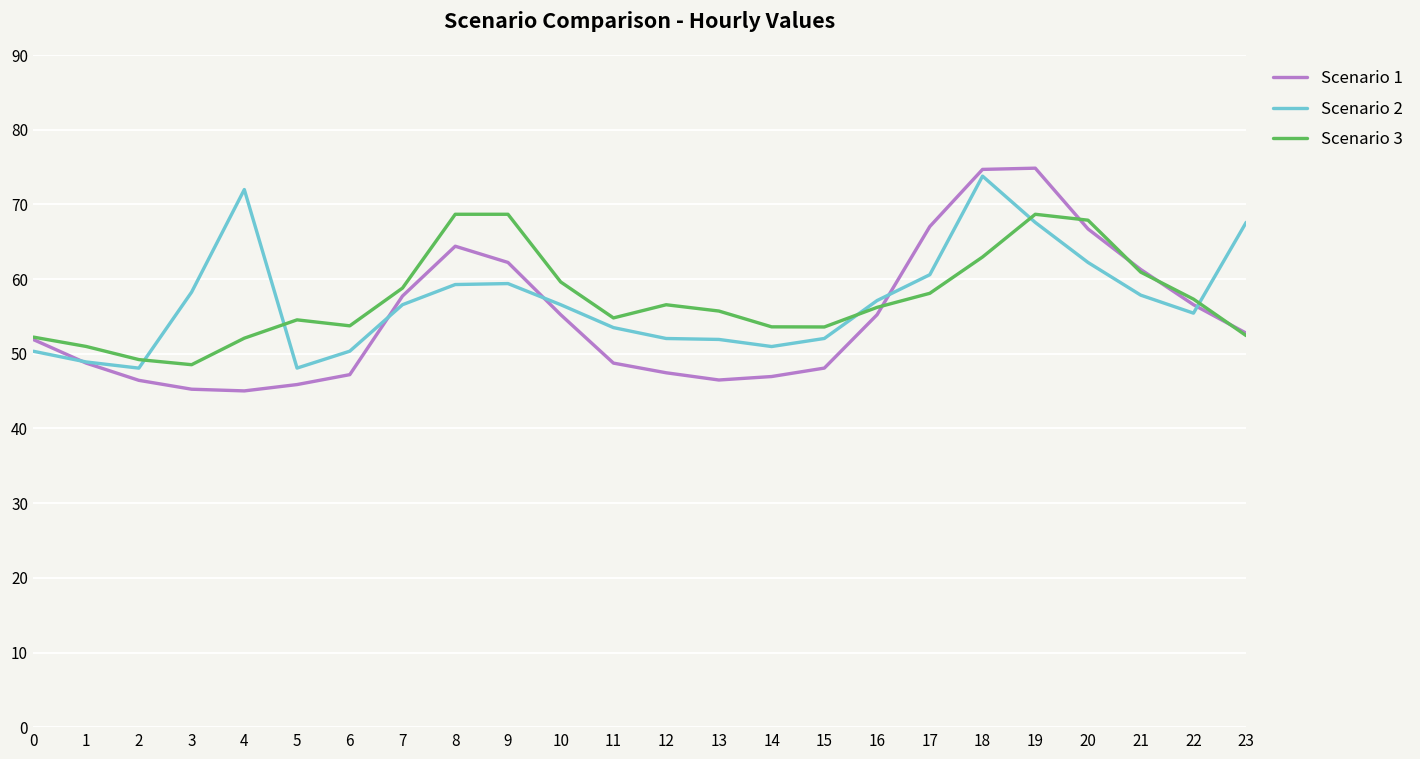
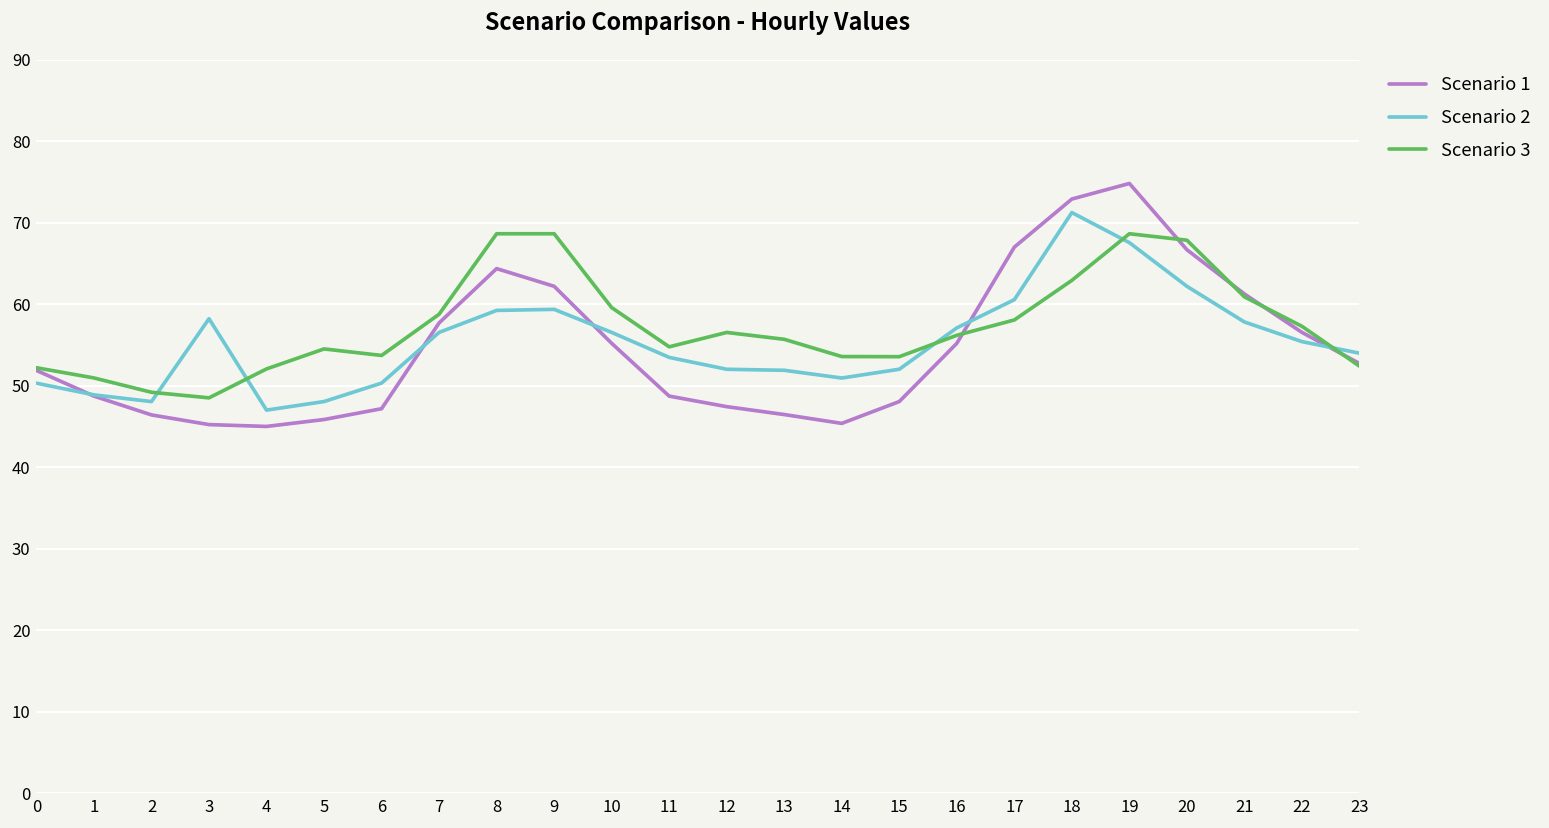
  {
    "Scenario 1": {
      "2": 46,
      "3": 45,
      "4": 45,
      "5": 46,
      "6": 47,
      "7": 58,
      "8": 64,
      "9": 62,
      "10": 55,
      "11": 49,
      "12": 47,
      "13": 46,
-     "14": 47,
+     "14": 45,
      "15": 48,
      "16": 55,
      "17": 67,
-     "18": 75,
+     "18": 73,
      "19": 75,
      "20": 67,
      "22": 57
    },
    "Scenario 2": {
      "0": 50,
      "2": 48,
      "3": 58,
-     "4": 72,
+     "4": 47,
      "5": 48,
      "6": 50,
      "7": 57,
      "8": 59,
      "9": 59,
      "10": 57,
      "11": 54,
      "12": 52,
      "13": 52,
      "14": 51,
      "15": 52,
      "16": 57,
      "17": 61,
-     "18": 74,
+     "18": 71,
      "19": 68,
      "20": 62,
      "21": 58,
      "22": 55,
-     "23": 68
+     "23": 54
    },
    "Scenario 3": {
      "1": 51,
      "2": 49,
      "3": 49,
      "4": 52,
      "5": 55,
      "6": 54,
      "7": 59,
      "8": 69,
      "9": 69,
      "10": 60,
      "11": 55,
      "12": 57,
      "13": 56,
      "14": 54,
      "15": 54,
      "16": 56,
      "17": 58,
      "18": 63,
      "19": 69,
      "20": 68,
      "22": 57
    }
  }
